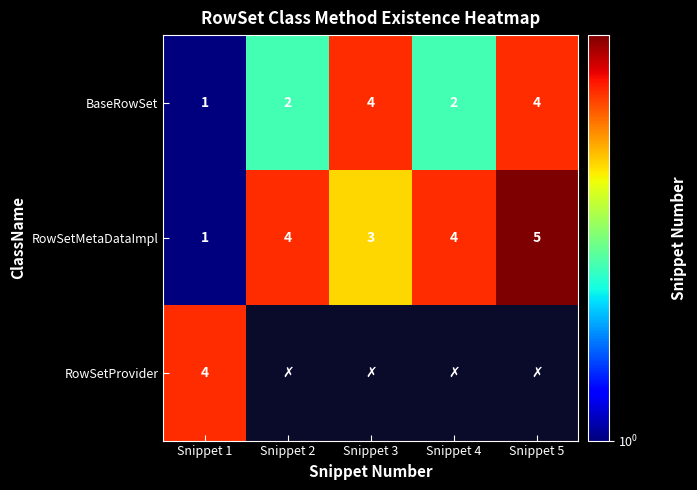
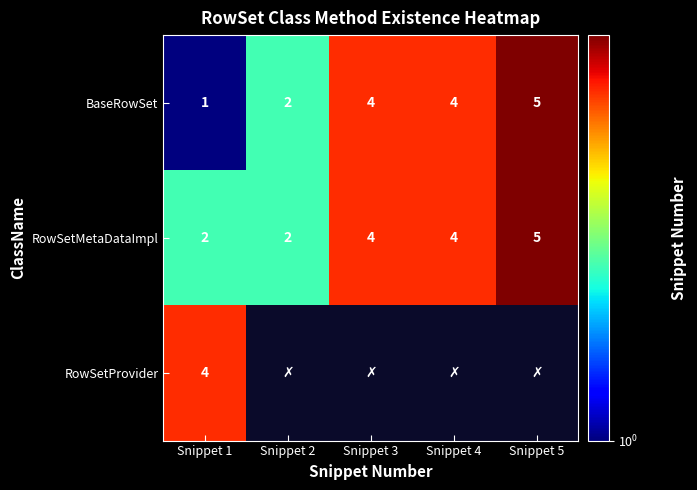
  {
    "BaseRowSet": {
      "Snippet 1": 1,
      "Snippet 2": 2,
      "Snippet 3": 4,
-     "Snippet 4": 2,
-     "Snippet 5": 4
+     "Snippet 4": 4,
+     "Snippet 5": 5
    },
    "RowSetMetaDataImpl": {
-     "Snippet 1": 1,
-     "Snippet 2": 4,
-     "Snippet 3": 3,
+     "Snippet 1": 2,
+     "Snippet 2": 2,
+     "Snippet 3": 4,
      "Snippet 4": 4,
      "Snippet 5": 5
    },
    "RowSetProvider": {
      "Snippet 1": 4
    }
  }
